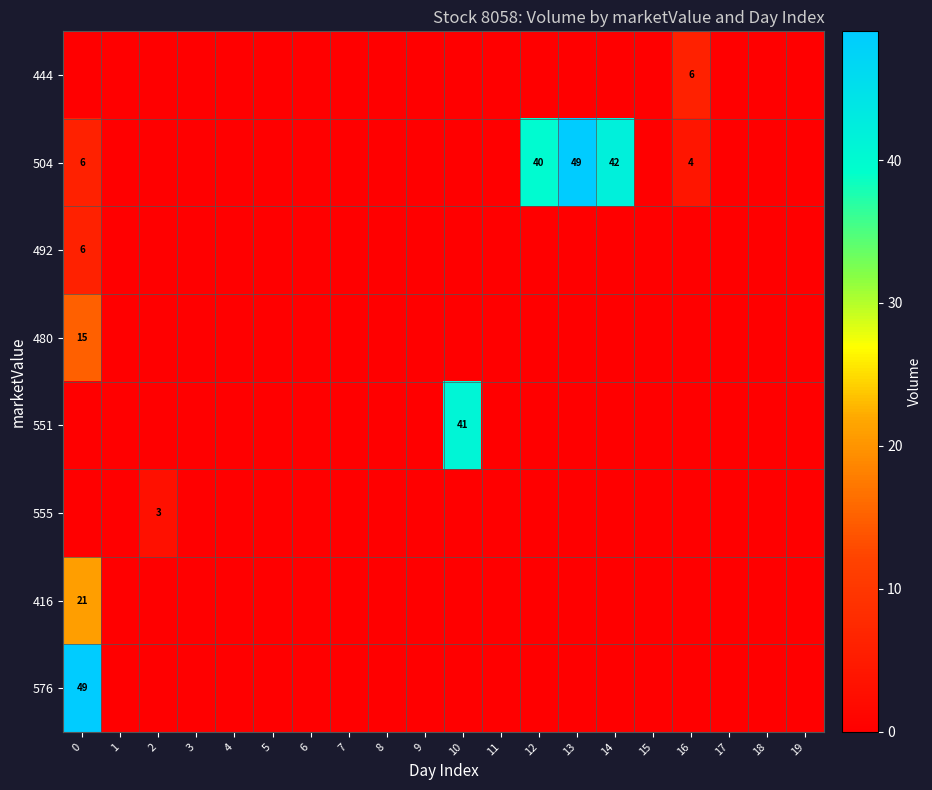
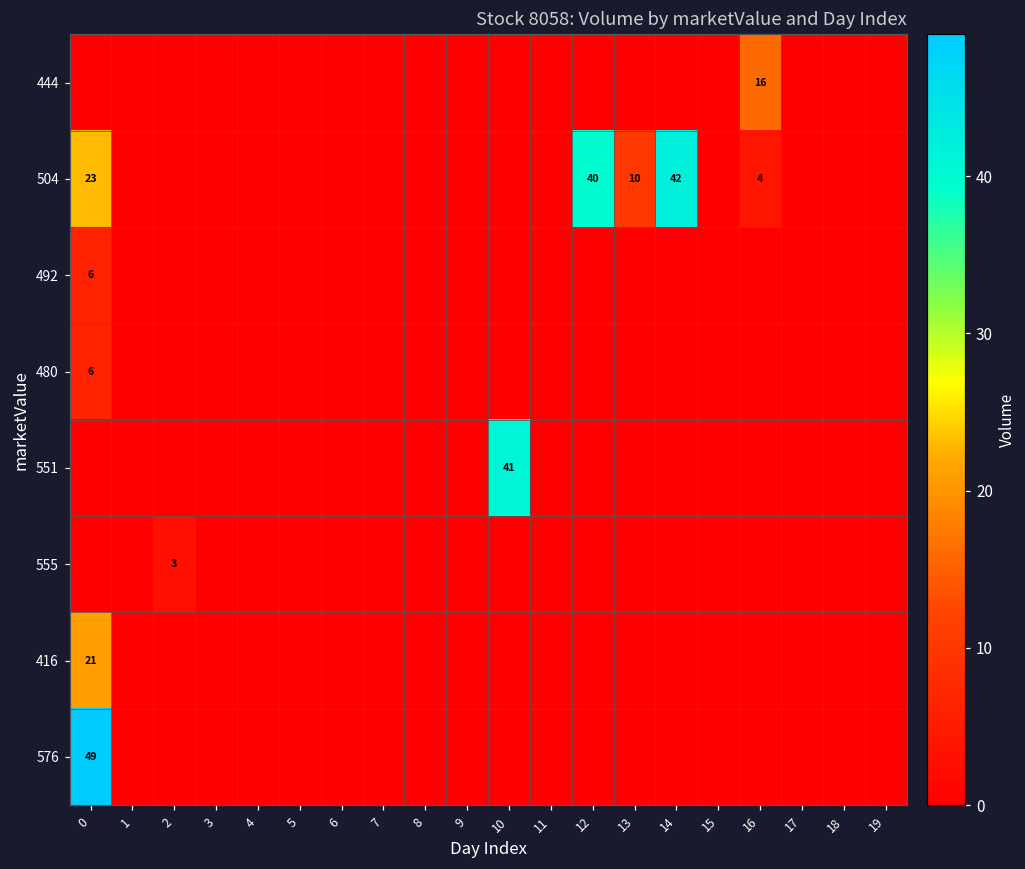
  {
    "444": {
-     "16": 6
+     "16": 16
    },
    "504": {
-     "0": 6,
+     "0": 23,
      "12": 40,
-     "13": 49,
+     "13": 10,
      "14": 42,
      "16": 4
    },
    "492": {
      "0": 6
    },
    "480": {
-     "0": 15
+     "0": 6
    },
    "551": {
      "10": 41
    },
    "555": {
      "2": 3
    },
    "416": {
      "0": 21
    },
    "576": {
      "0": 49
    }
  }
